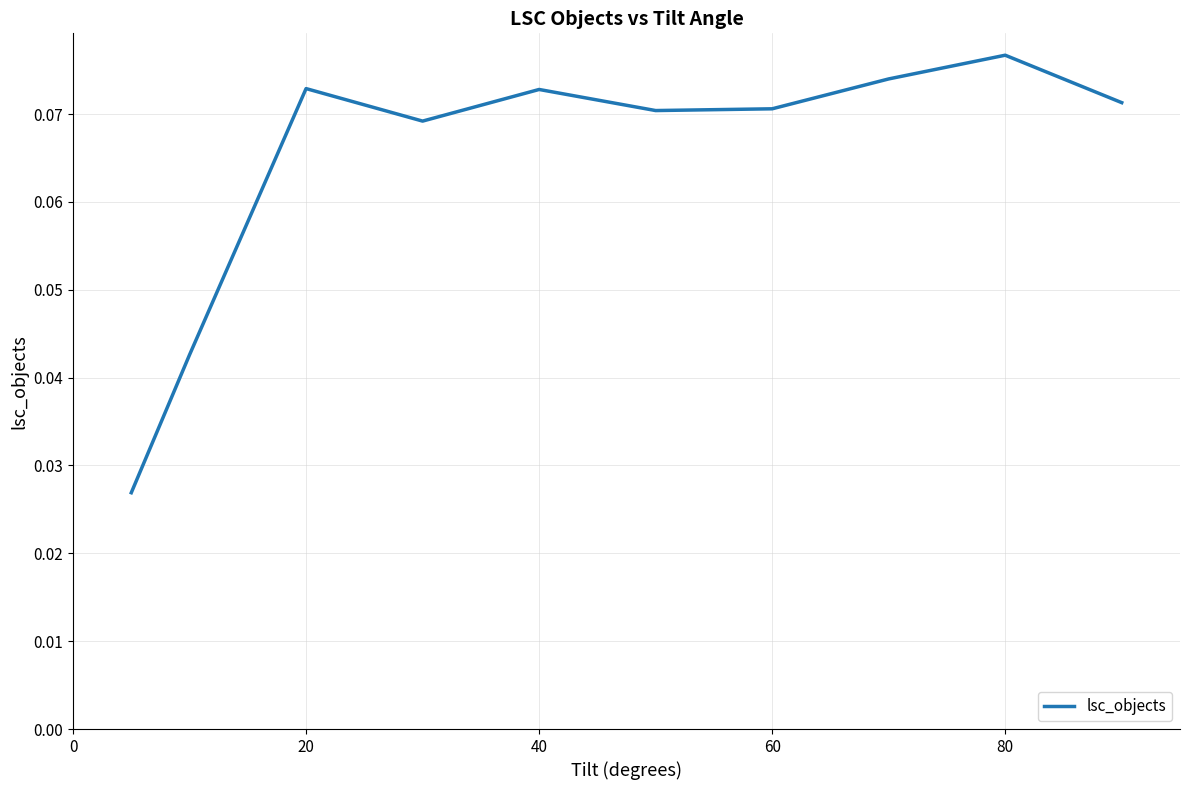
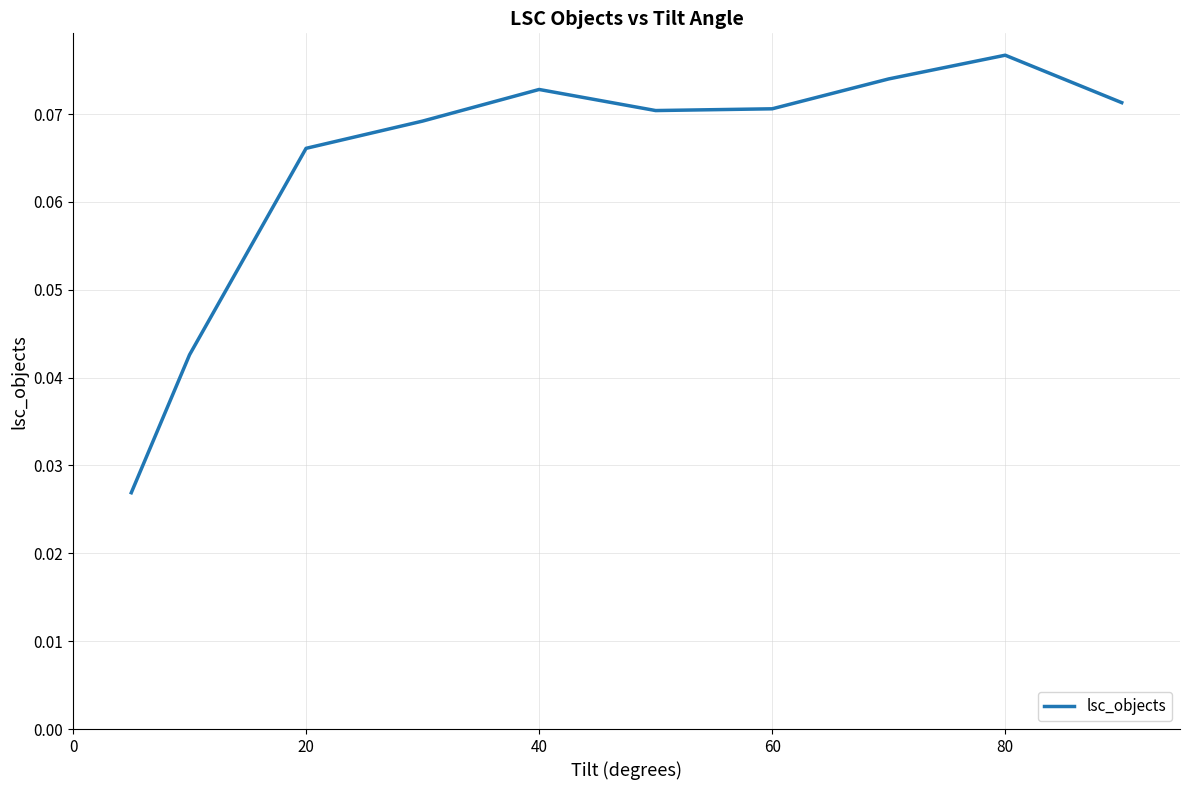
  {
-   "20": 0.073,
+   "20": 0.066,
    "40": 0.073,
    "60": 0.071,
    "80": 0.077
  }
